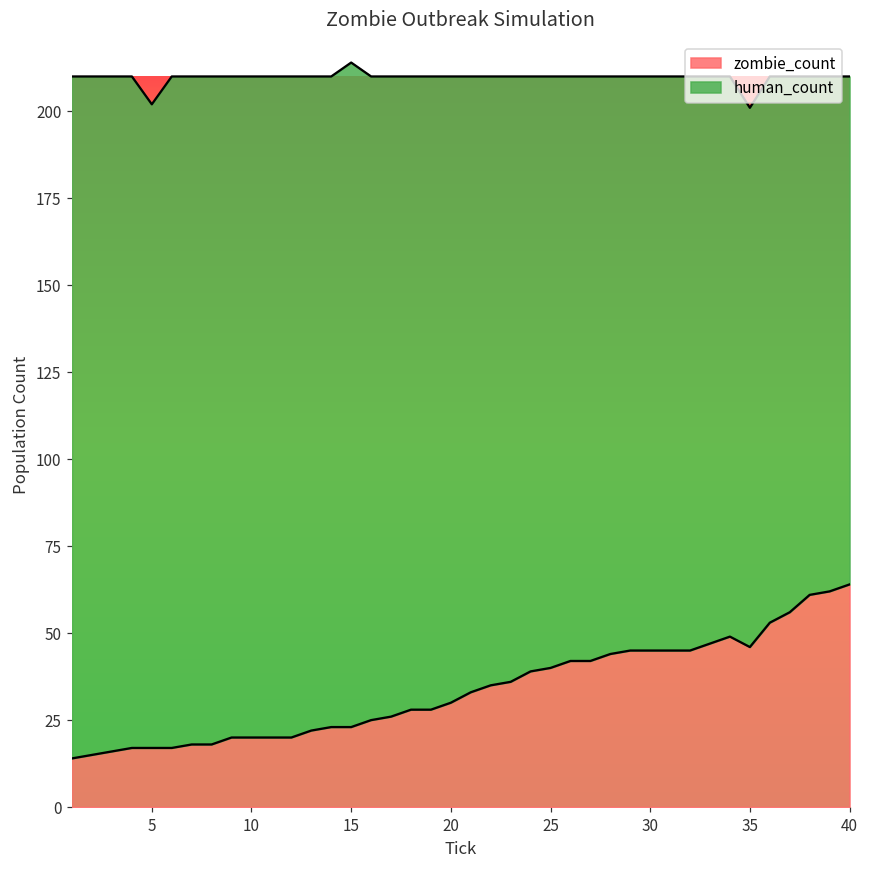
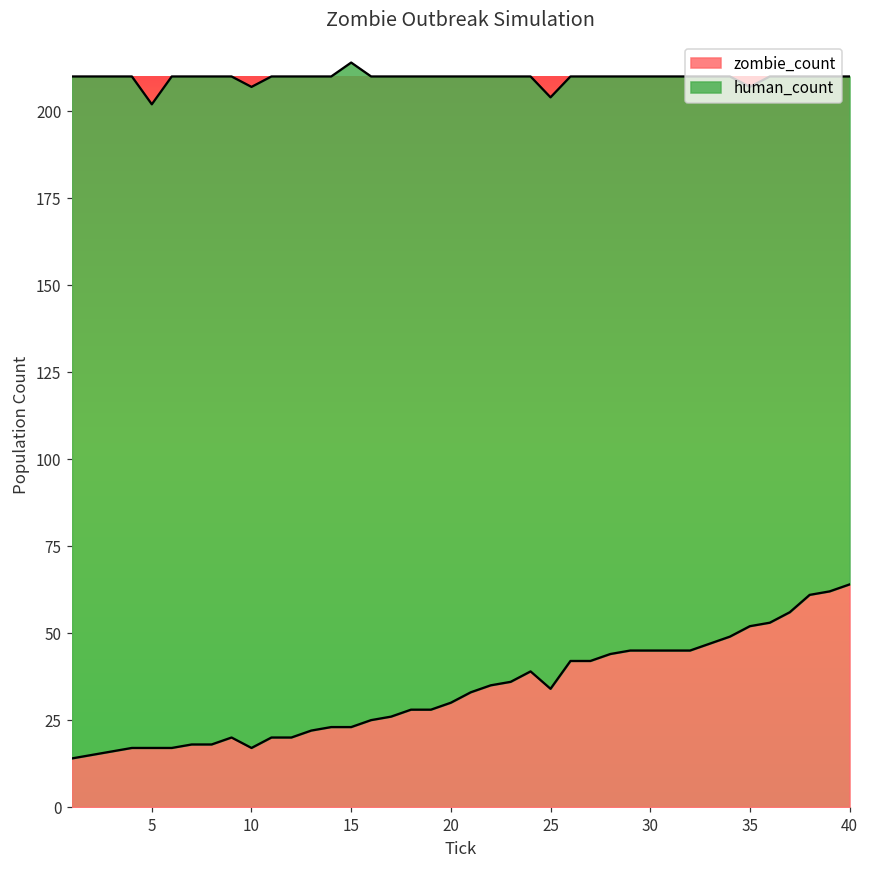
  {
    "zombie_count": {
      "5": 17,
-     "10": 20,
+     "10": 17,
      "15": 23,
      "20": 30,
-     "25": 40,
+     "25": 34,
      "30": 45,
-     "35": 46,
+     "35": 52,
      "40": 64
    },
    "human_count": {
      "5": 185,
      "10": 190,
      "15": 191,
      "20": 180,
      "25": 170,
      "30": 165,
      "40": 146
    }
  }
